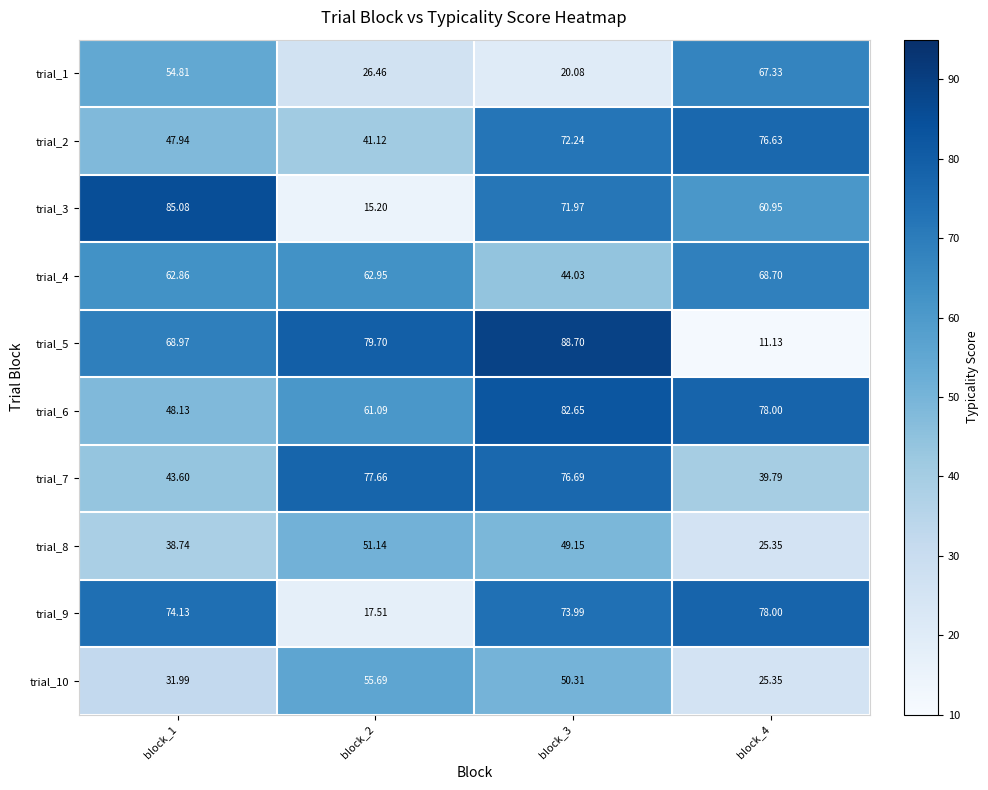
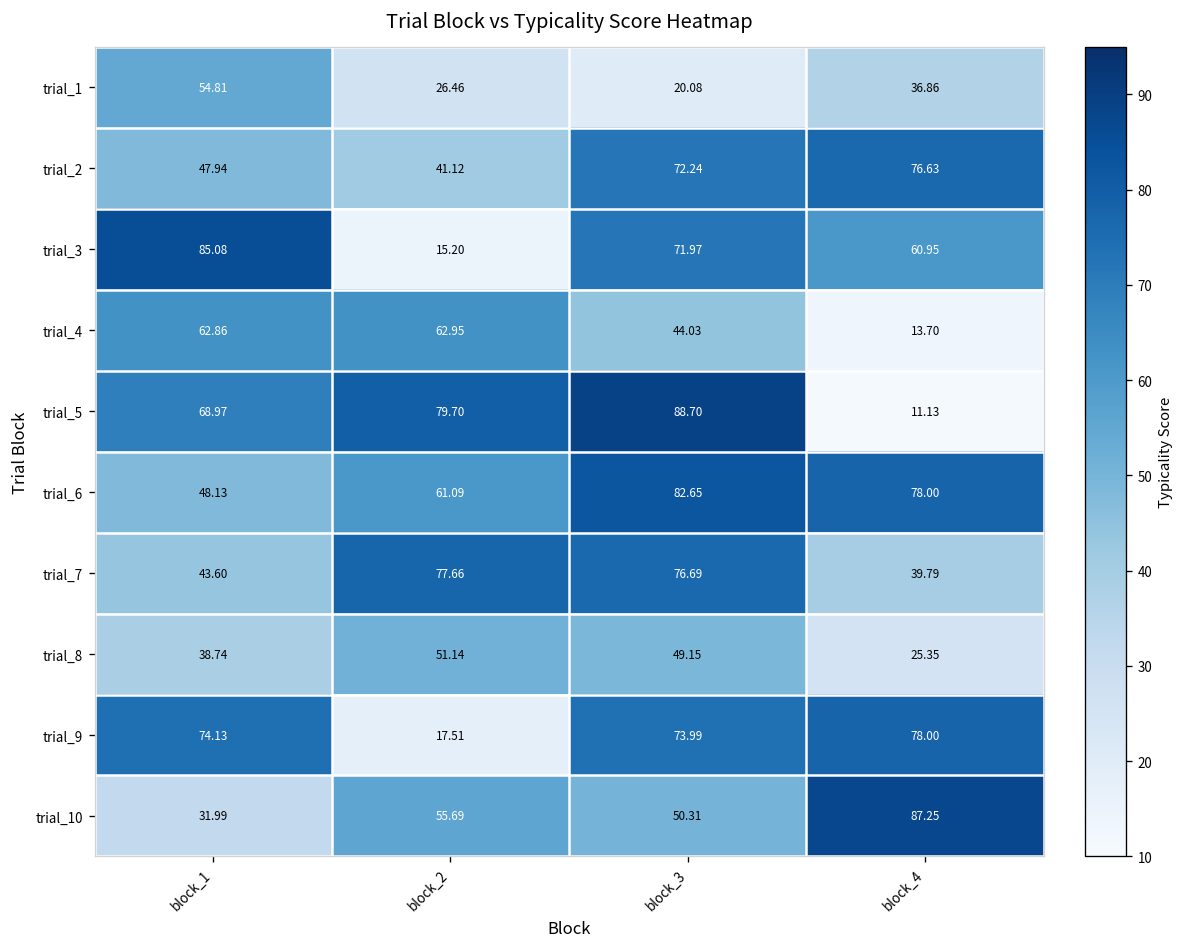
  {
    "trial_1": {
      "block_1": 54.81,
      "block_2": 26.46,
      "block_3": 20.08,
-     "block_4": 67.33
+     "block_4": 36.86
    },
    "trial_2": {
      "block_1": 47.94,
      "block_2": 41.12,
      "block_3": 72.24,
      "block_4": 76.63
    },
    "trial_3": {
      "block_1": 85.08,
      "block_2": 15.20,
      "block_3": 71.97,
      "block_4": 60.95
    },
    "trial_4": {
      "block_1": 62.86,
      "block_2": 62.95,
      "block_3": 44.03,
-     "block_4": 68.70
+     "block_4": 13.70
    },
    "trial_5": {
      "block_1": 68.97,
      "block_2": 79.70,
      "block_3": 88.70,
      "block_4": 11.13
    },
    "trial_6": {
      "block_1": 48.13,
      "block_2": 61.09,
      "block_3": 82.65,
      "block_4": 78.00
    },
    "trial_7": {
      "block_1": 43.60,
      "block_2": 77.66,
      "block_3": 76.69,
      "block_4": 39.79
    },
    "trial_8": {
      "block_1": 38.74,
      "block_2": 51.14,
      "block_3": 49.15,
      "block_4": 25.35
    },
    "trial_9": {
      "block_1": 74.13,
      "block_2": 17.51,
      "block_3": 73.99,
      "block_4": 78.00
    },
    "trial_10": {
      "block_1": 31.99,
      "block_2": 55.69,
      "block_3": 50.31,
-     "block_4": 25.35
+     "block_4": 87.25
    }
  }
